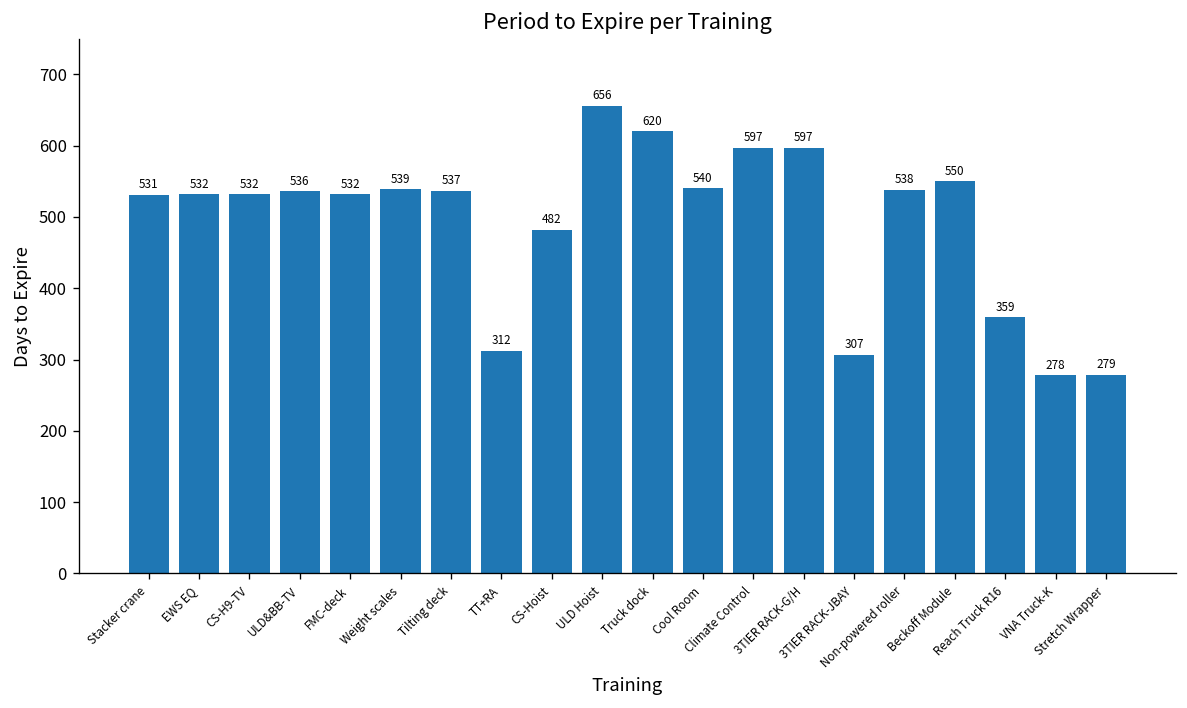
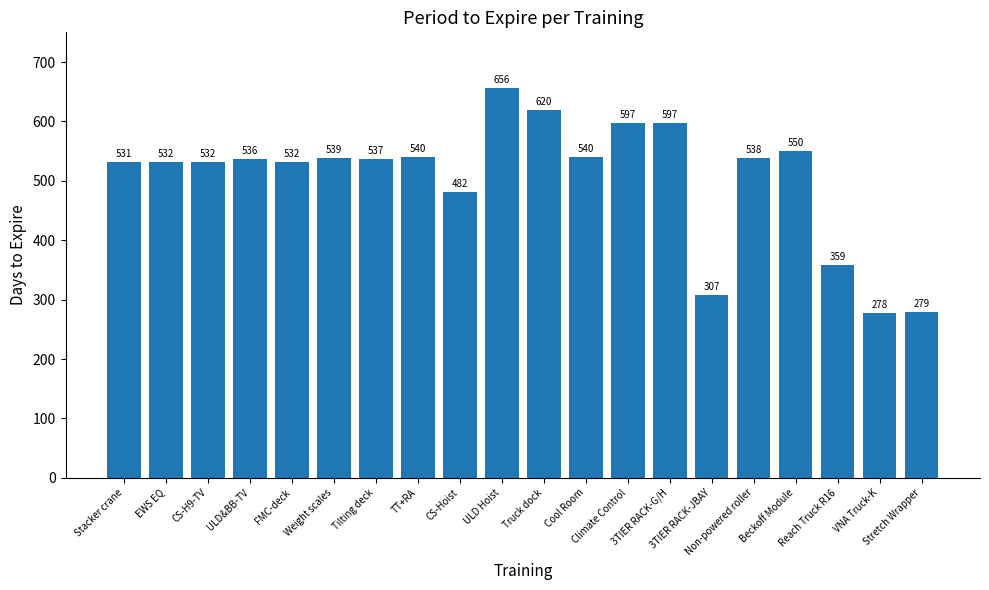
  {
    "Stacker crane": 531,
    "EWS EQ": 532,
    "CS-H9-TV": 532,
    "ULD&BB-TV": 536,
    "FMC-deck": 532,
    "Weight scales": 539,
    "Tilting deck": 537,
-   "TT+RA": 312,
+   "TT+RA": 540,
    "CS-Hoist": 482,
    "ULD Hoist": 656,
    "Truck dock": 620,
    "Cool Room": 540,
    "Climate Control": 597,
    "3TIER RACK-G/H": 597,
    "3TIER RACK-JBAY": 307,
    "Non-powered roller": 538,
    "Beckoff Module": 550,
    "Reach Truck R16": 359,
    "VNA Truck-K": 278,
    "Stretch Wrapper": 279
  }
